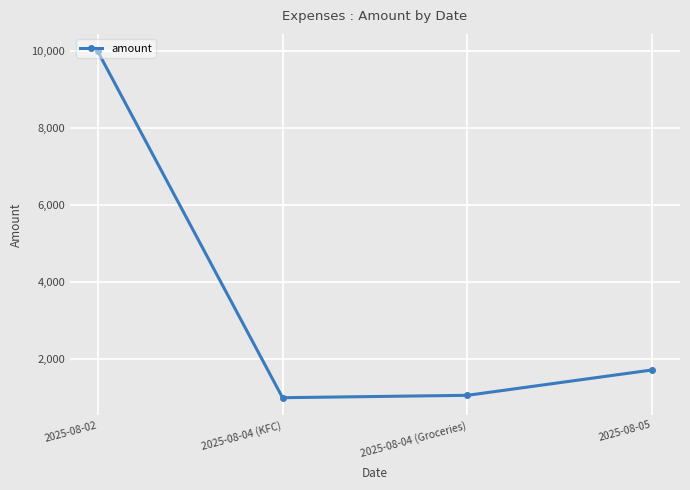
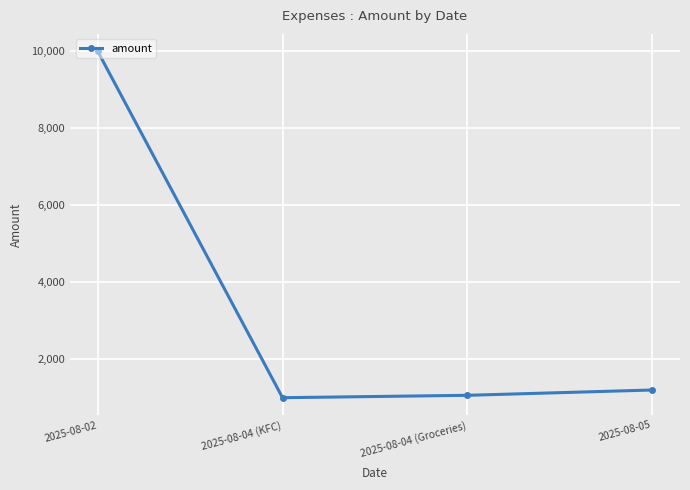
  {
    "2025-08-04 (KFC)": "1,000",
    "2025-08-04 (Groceries)": "1,100",
-   "2025-08-05": "1,700"
+   "2025-08-05": "1,200"
  }
